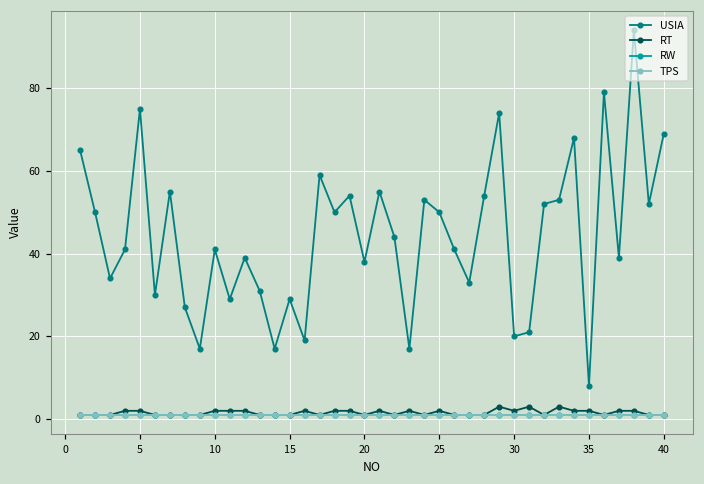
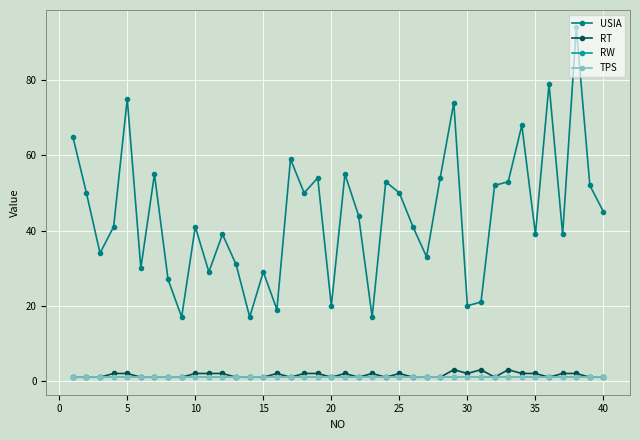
  {
    "USIA": {
      "5": 75,
      "10": 41,
      "15": 29,
-     "20": 38,
+     "20": 20,
      "25": 50,
      "30": 20,
-     "35": 8,
-     "40": 69
+     "35": 39,
+     "40": 45
    },
    "RT": {
      "5": 2,
      "10": 2,
      "25": 2,
      "30": 2,
      "35": 2
    },
    "TPS": {
      "5": 1,
      "10": 1,
      "25": 1,
      "30": 1,
      "35": 1
    }
  }
